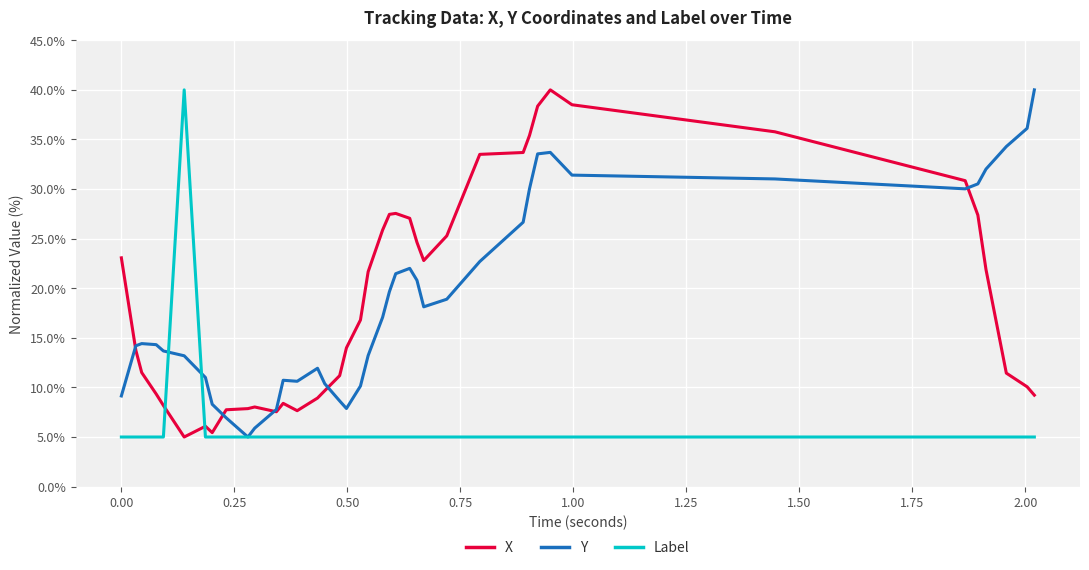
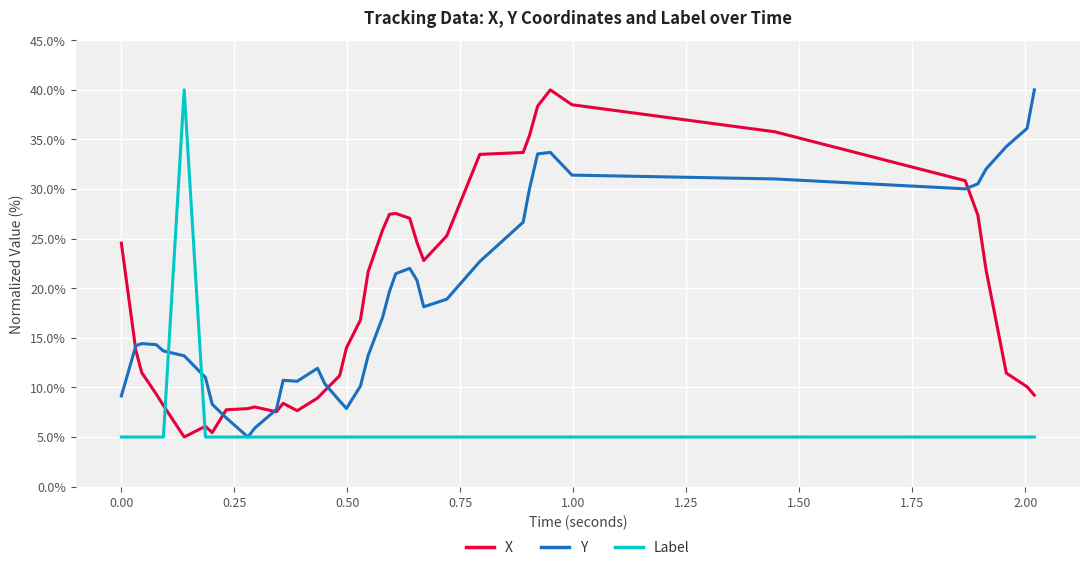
  {
    "X": {
-     "0.00": "23%"
+     "0.00": "25%"
    },
    "Y": {
      "0.00": "9%"
    },
    "Label": {
      "0.00": "5%"
    }
  }
